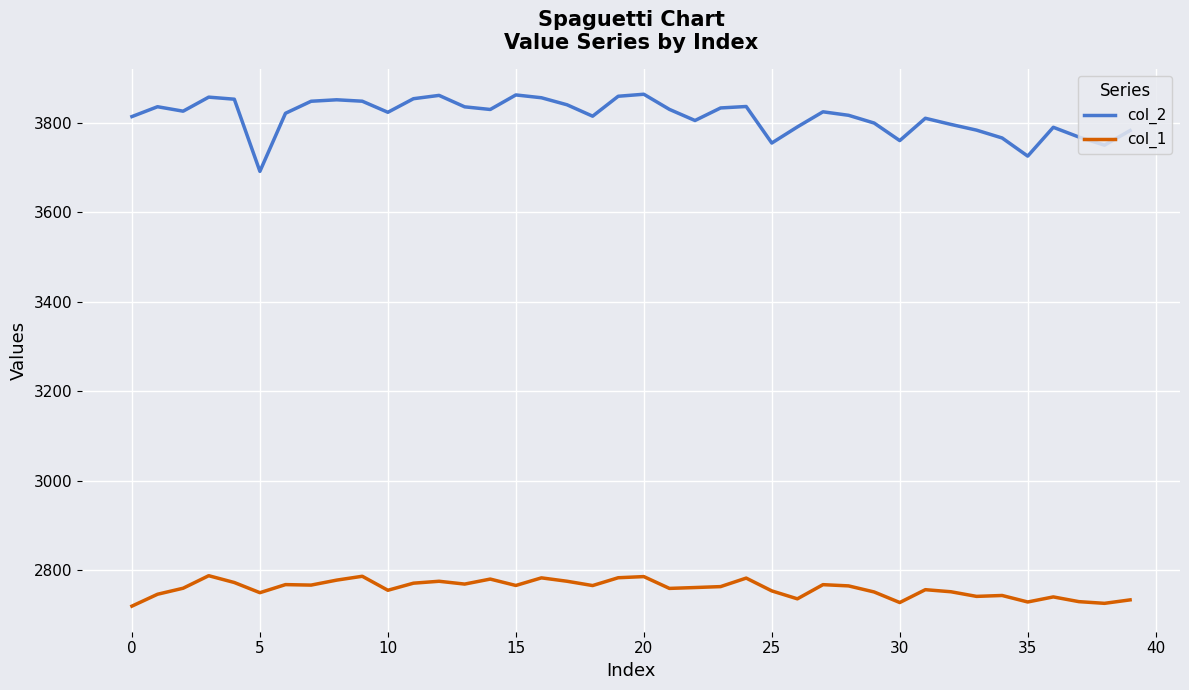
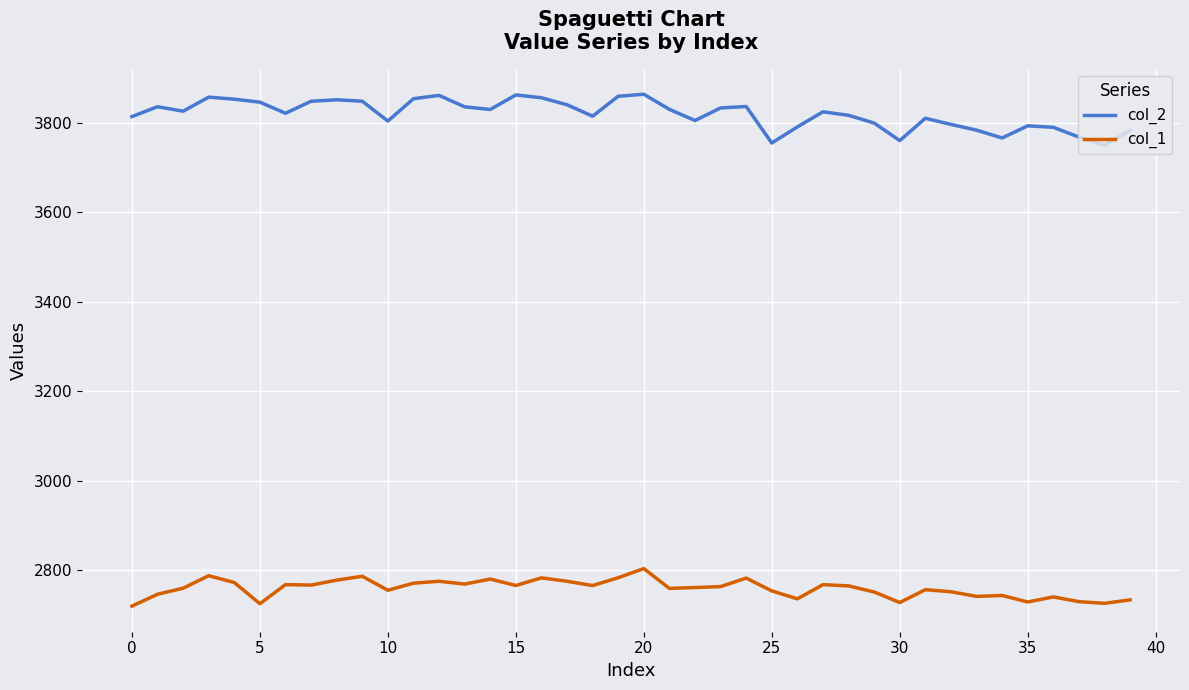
  {
    "col_2": {
      "0": 3810,
-     "5": 3690,
-     "10": 3820,
+     "5": 3850,
+     "10": 3800,
      "15": 3860,
      "20": 3860,
      "25": 3760,
      "30": 3760,
-     "35": 3730
+     "35": 3790
    },
    "col_1": {
      "0": 2720,
-     "5": 2750,
+     "5": 2730,
      "10": 2760,
      "15": 2770,
-     "20": 2790,
+     "20": 2800,
      "25": 2750,
      "30": 2730,
      "35": 2730
    }
  }
